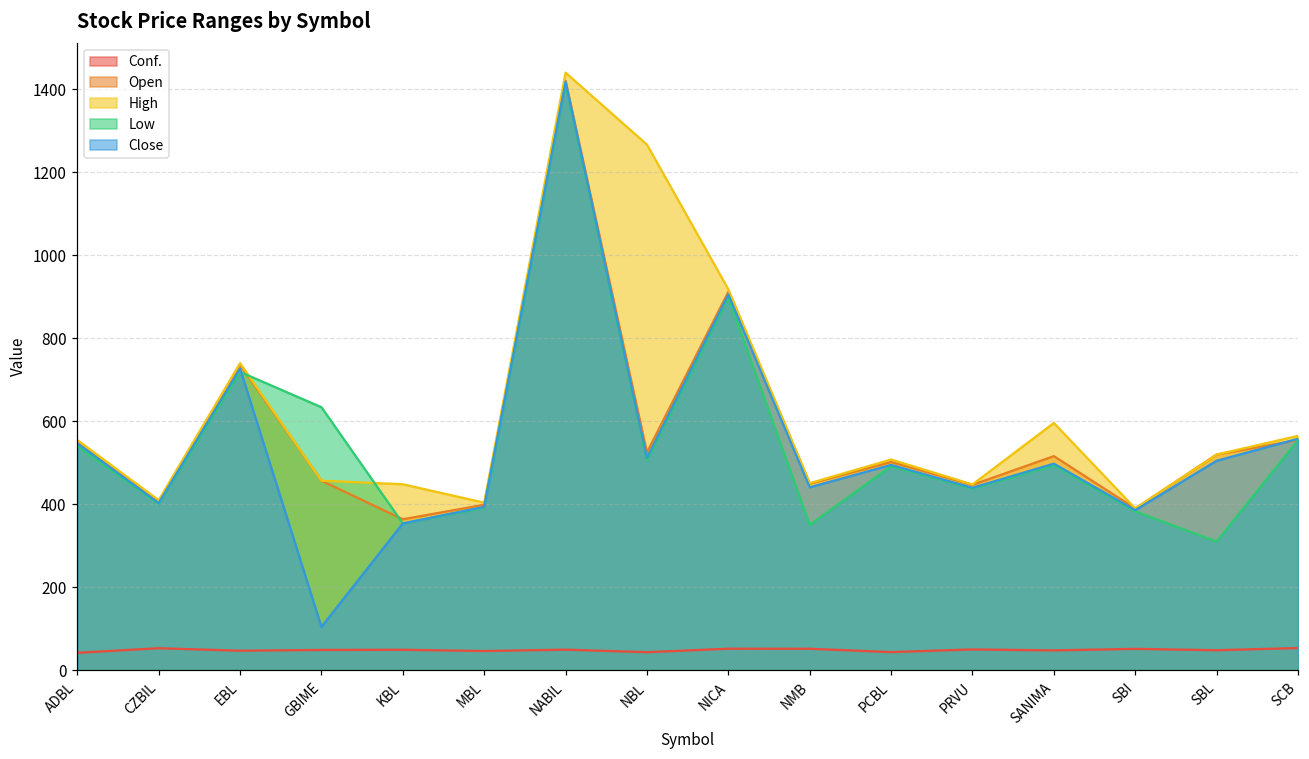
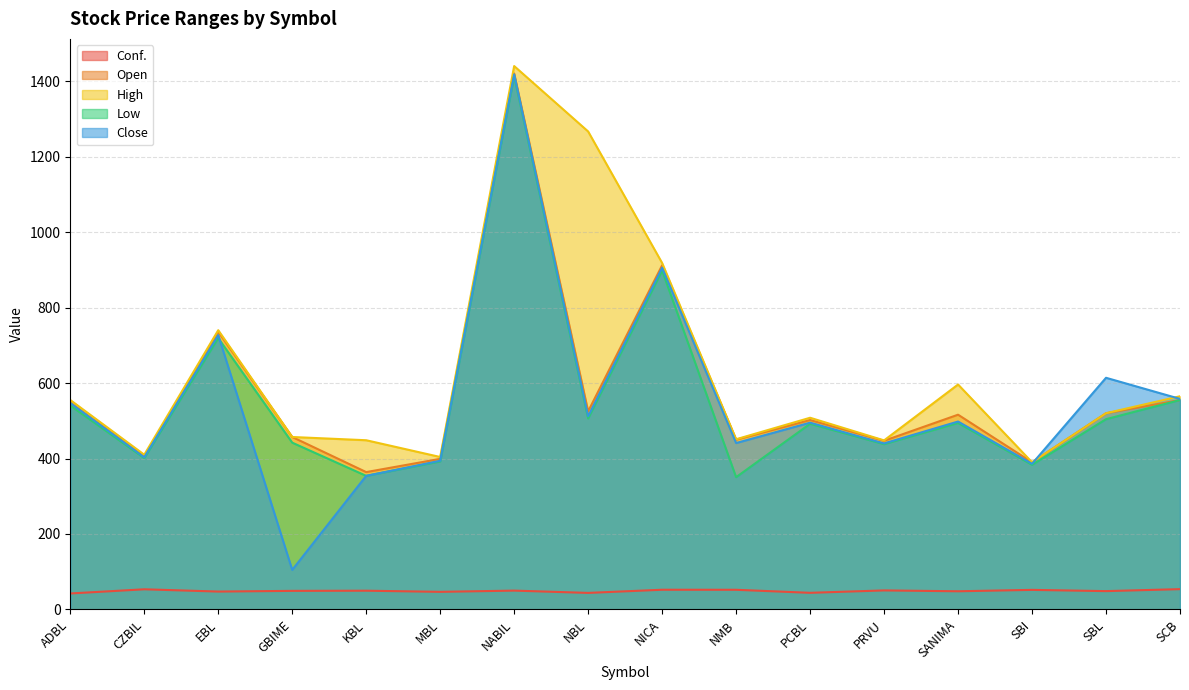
  {
    "High": {
      "ADBL": 560,
      "KBL": 450,
      "NABIL": 1440,
      "NBL": 1270,
      "SANIMA": 600,
      "SCB": 570
    },
    "Low": {
      "ADBL": 540,
      "EBL": 720,
-     "GBIME": 630,
+     "GBIME": 440,
      "NICA": 900,
      "NMB": 350,
-     "SBL": 310
+     "SBL": 500
    },
    "Close": {
      "EBL": 730,
      "GBIME": 100,
      "NMB": 440,
-     "SBL": 510
+     "SBL": 610
    }
  }
